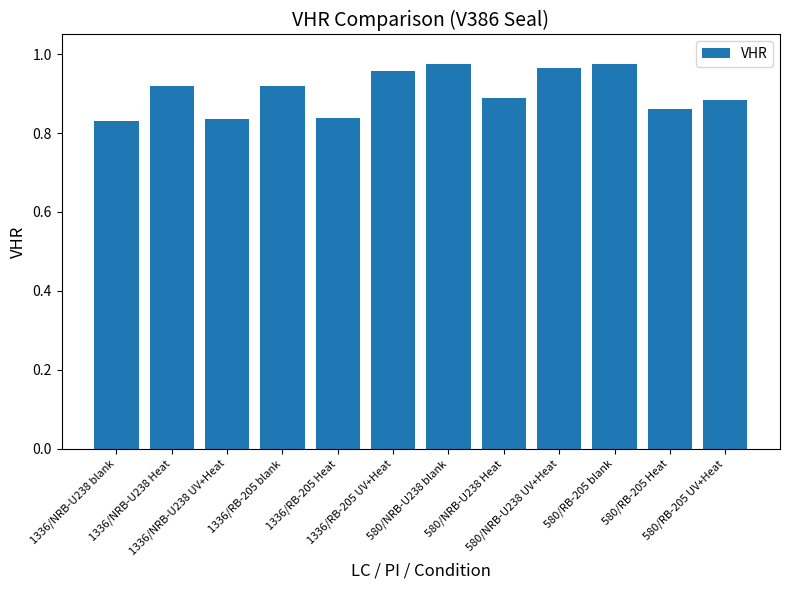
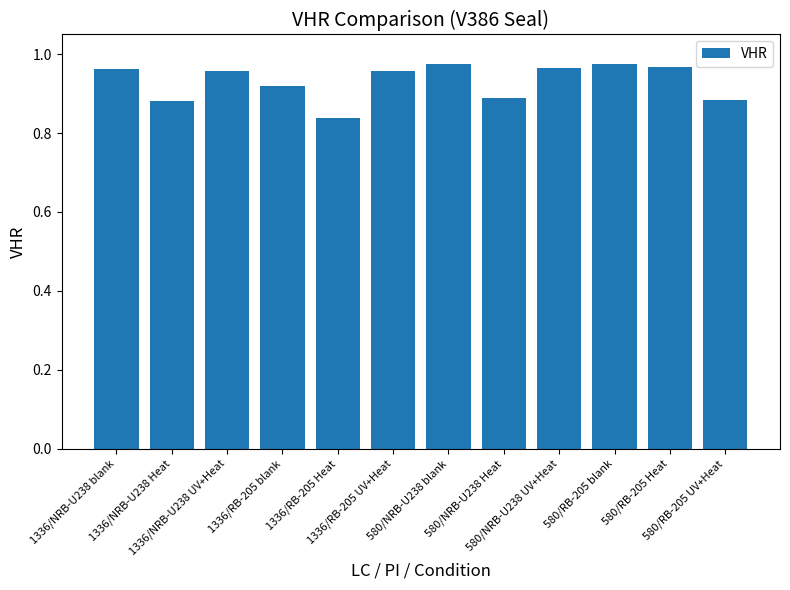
  {
-   "1336/NRB-U238 blank": 0.83,
-   "1336/NRB-U238 Heat": 0.92,
-   "1336/NRB-U238 UV+Heat": 0.84,
+   "1336/NRB-U238 blank": 0.96,
+   "1336/NRB-U238 Heat": 0.88,
+   "1336/NRB-U238 UV+Heat": 0.96,
    "1336/RB-205 blank": 0.92,
    "1336/RB-205 Heat": 0.84,
    "1336/RB-205 UV+Heat": 0.96,
    "580/NRB-U238 blank": 0.98,
    "580/NRB-U238 Heat": 0.89,
    "580/NRB-U238 UV+Heat": 0.97,
    "580/RB-205 blank": 0.98,
-   "580/RB-205 Heat": 0.86,
+   "580/RB-205 Heat": 0.97,
    "580/RB-205 UV+Heat": 0.89
  }
